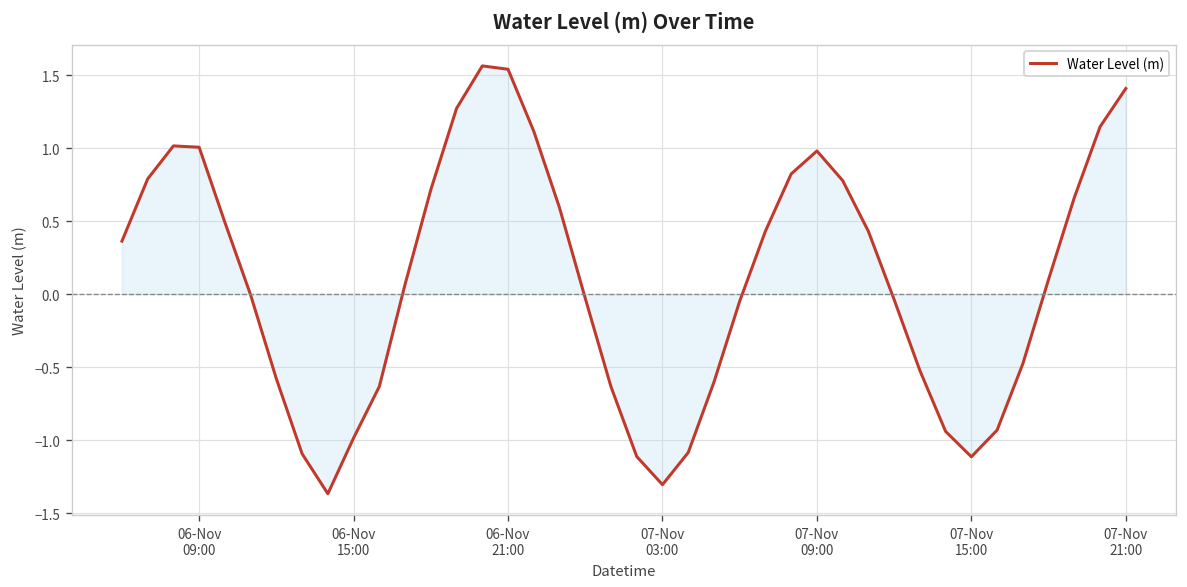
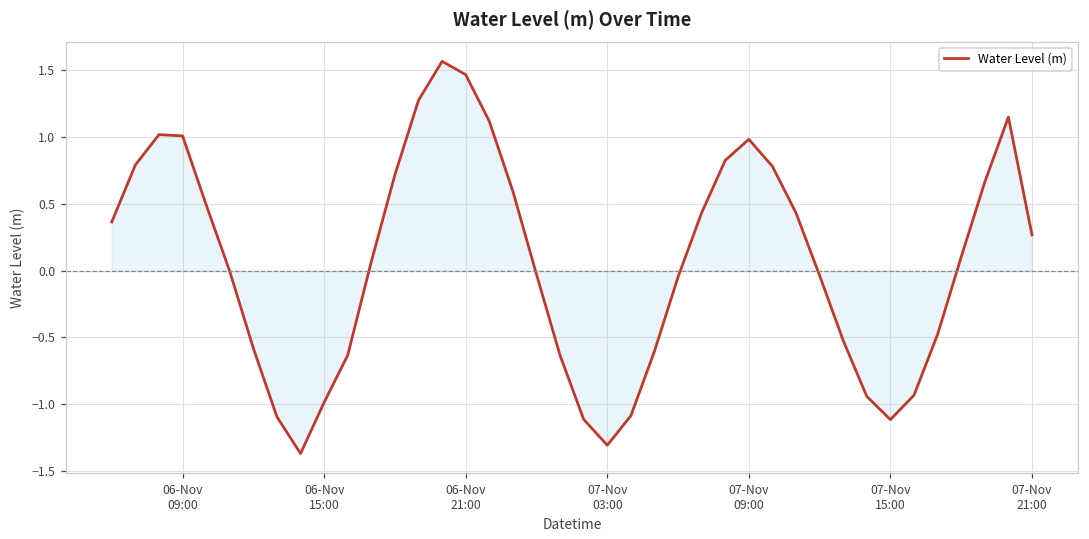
  {
    "Water Level (m)": {
      "06-Nov 15:00": -0.99,
-     "06-Nov 21:00": 1.54,
+     "06-Nov 21:00": 1.46,
      "07-Nov 03:00": -1.31,
      "07-Nov 15:00": -1.11,
-     "07-Nov 21:00": 1.41
+     "07-Nov 21:00": 0.27
    }
  }
